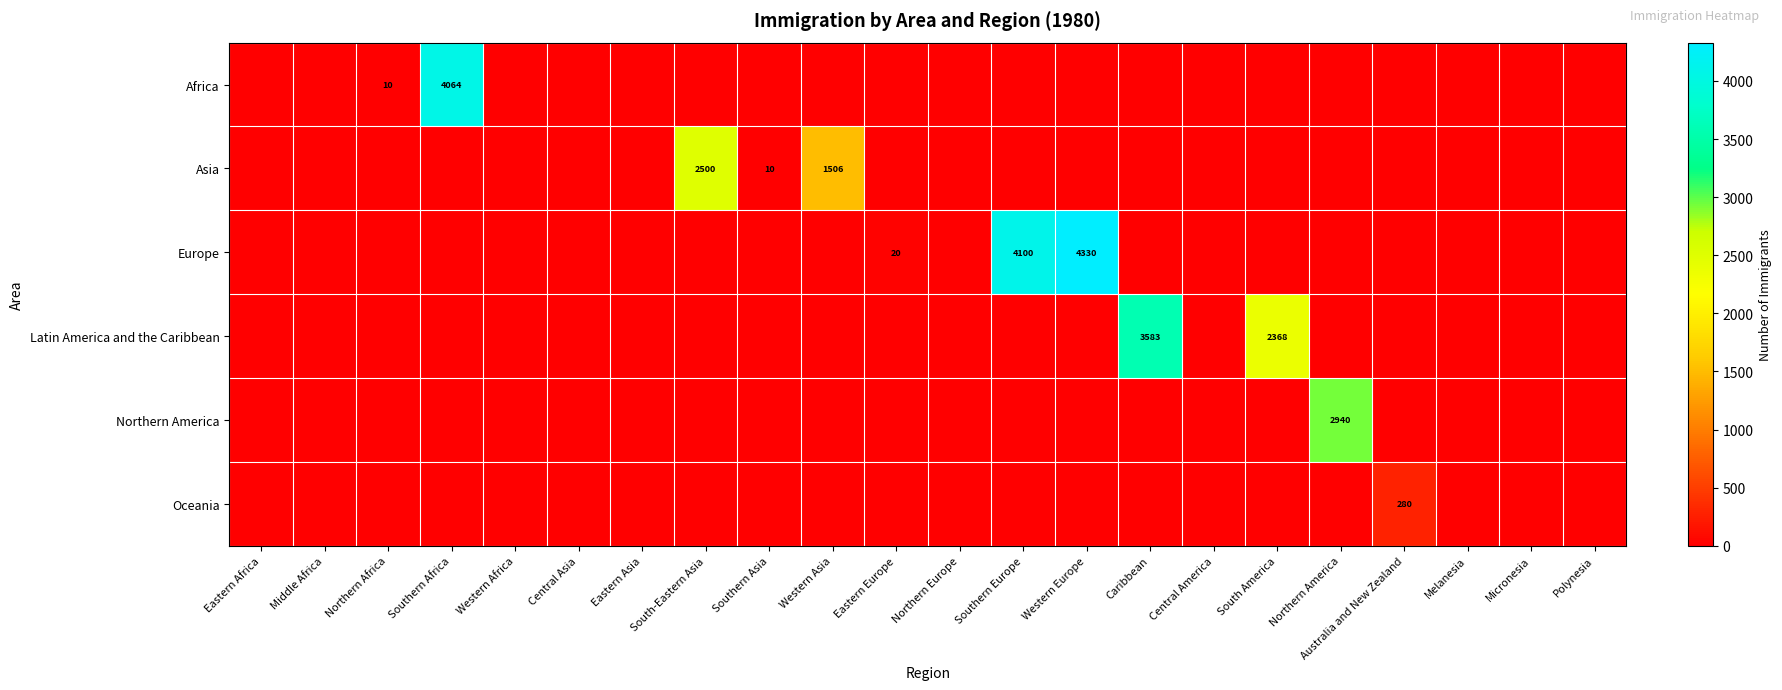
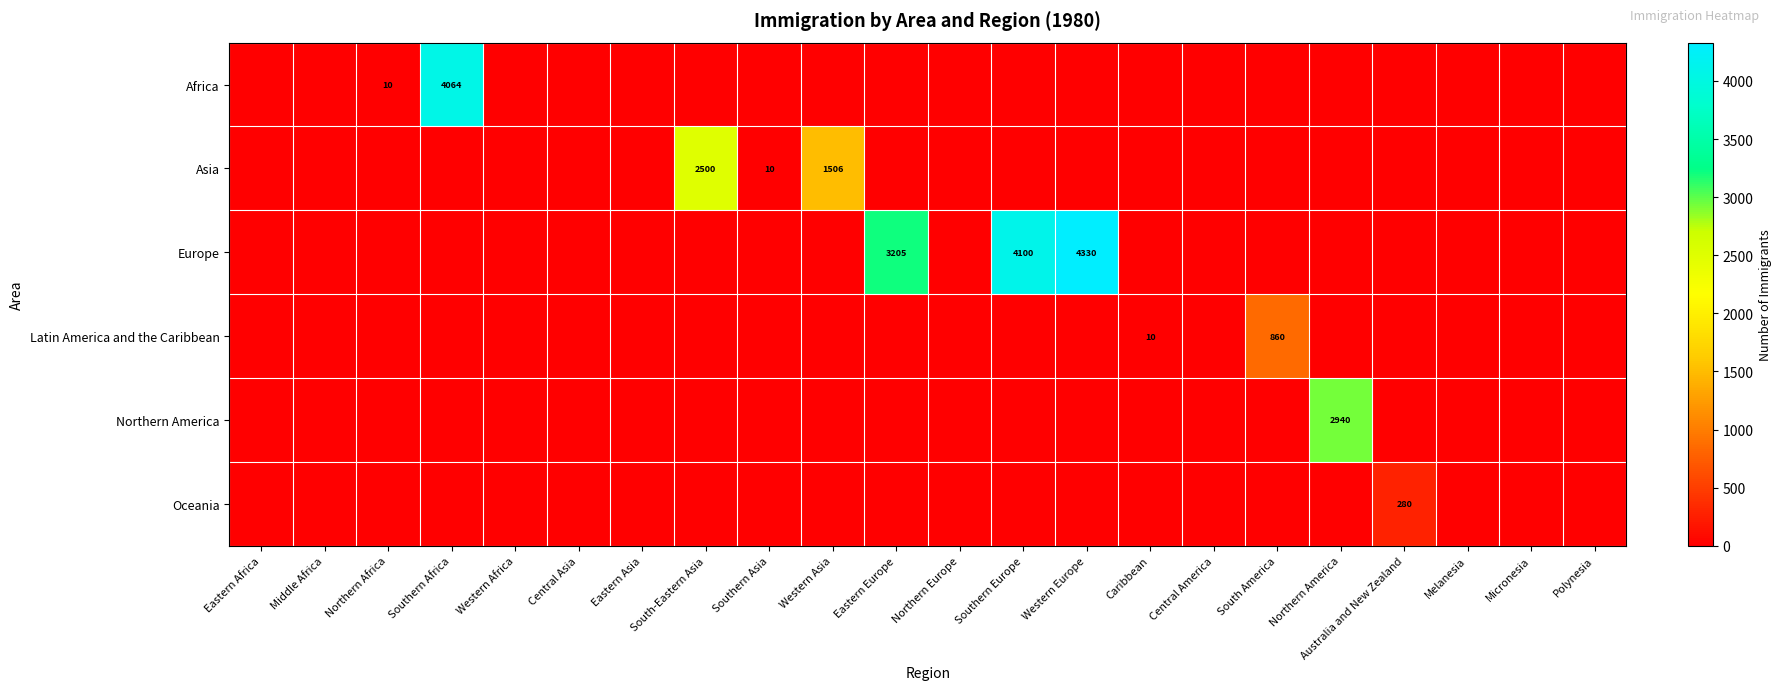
  {
    "Africa": {
      "Northern Africa": 10,
      "Southern Africa": 4064
    },
    "Asia": {
      "South-Eastern Asia": 2500,
      "Southern Asia": 10,
      "Western Asia": 1506
    },
    "Europe": {
-     "Eastern Europe": 20,
+     "Eastern Europe": 3205,
      "Southern Europe": 4100,
      "Western Europe": 4330
    },
    "Latin America and the Caribbean": {
-     "Caribbean": 3583,
-     "South America": 2368
+     "Caribbean": 10,
+     "South America": 860
    },
    "Northern America": {
      "Northern America": 2940
    },
    "Oceania": {
      "Australia and New Zealand": 280
    }
  }
